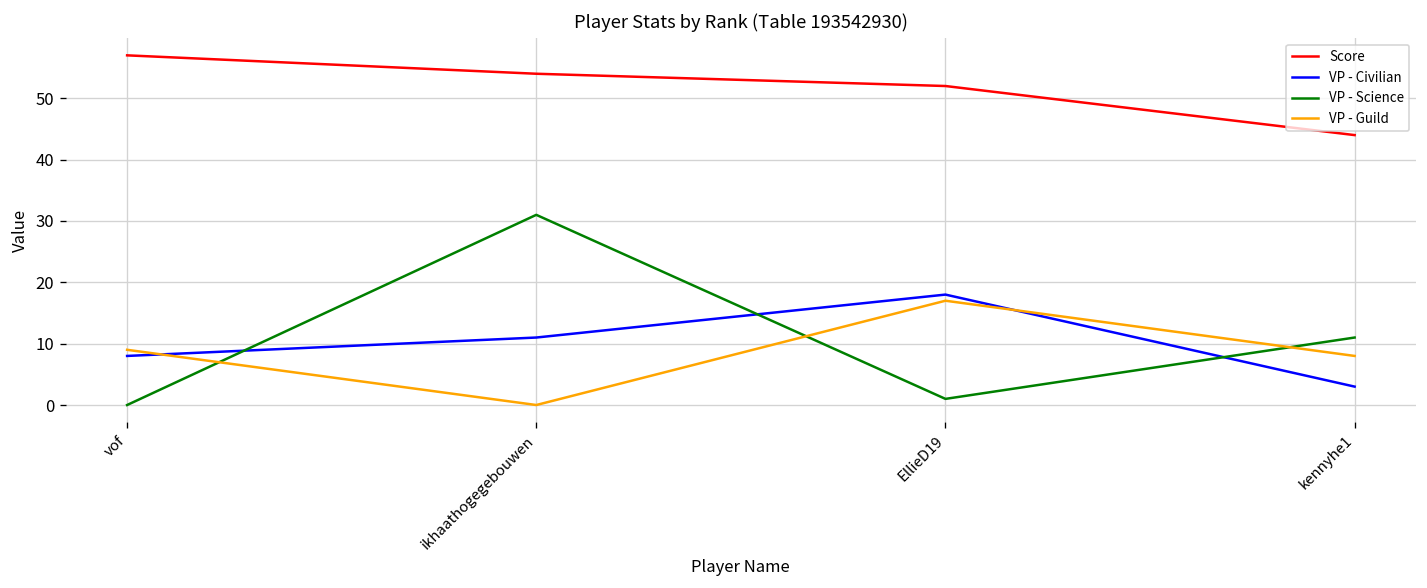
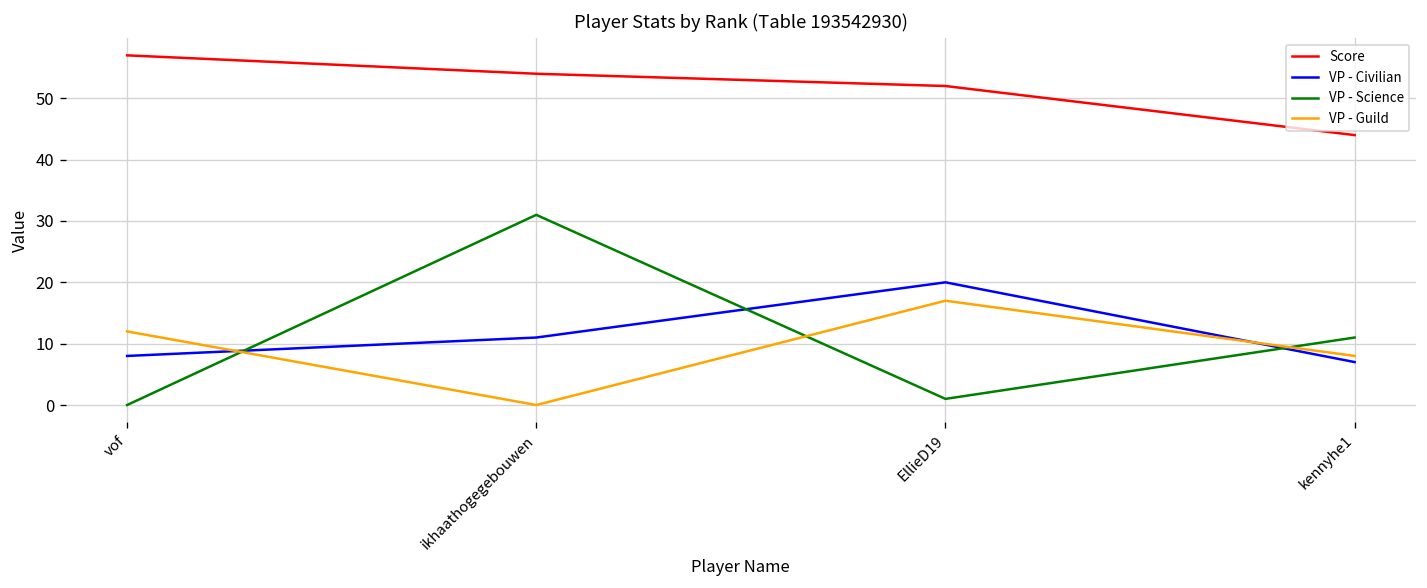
  {
    "Score": {
      "vof": 57,
      "ikhaathogegebouwen": 54,
      "EllieD19": 52,
      "kennyhe1": 44
    },
    "VP - Civilian": {
      "vof": 8,
      "ikhaathogegebouwen": 11,
-     "EllieD19": 18,
-     "kennyhe1": 3
+     "EllieD19": 20,
+     "kennyhe1": 7
    },
    "VP - Science": {
      "vof": 0,
      "ikhaathogegebouwen": 31,
      "EllieD19": 1,
      "kennyhe1": 11
    },
    "VP - Guild": {
-     "vof": 9,
+     "vof": 12,
      "ikhaathogegebouwen": 0,
      "EllieD19": 17,
      "kennyhe1": 8
    }
  }
